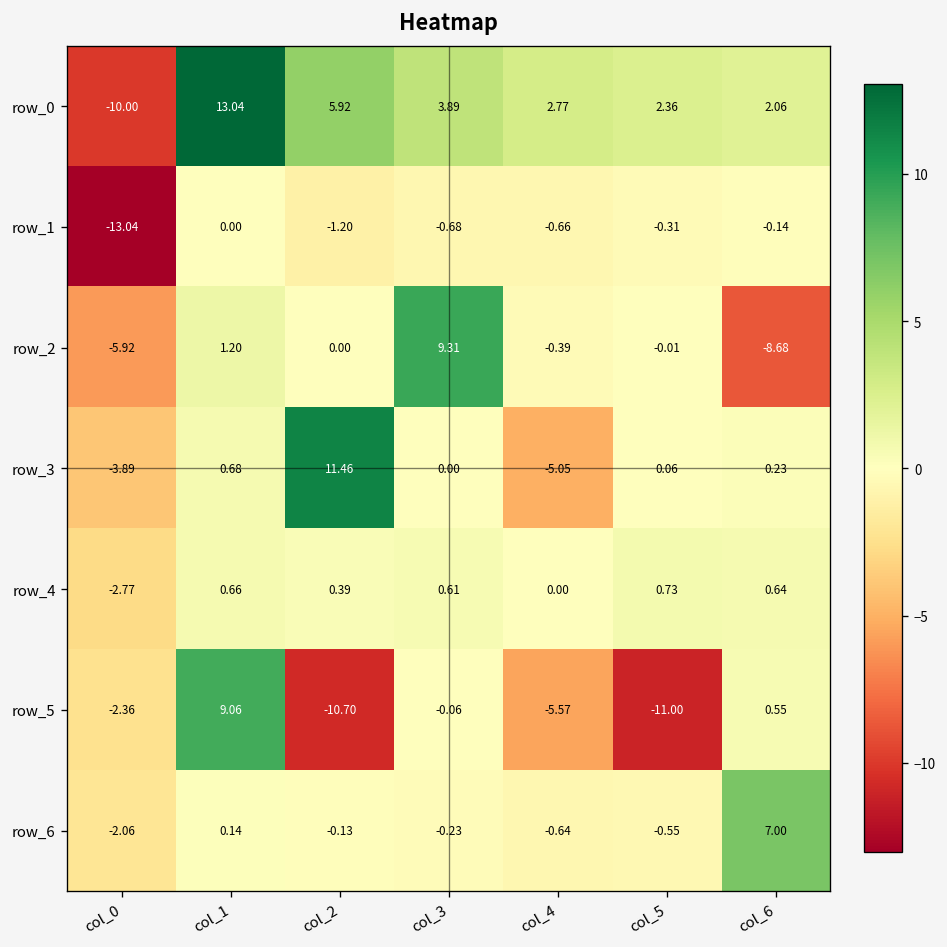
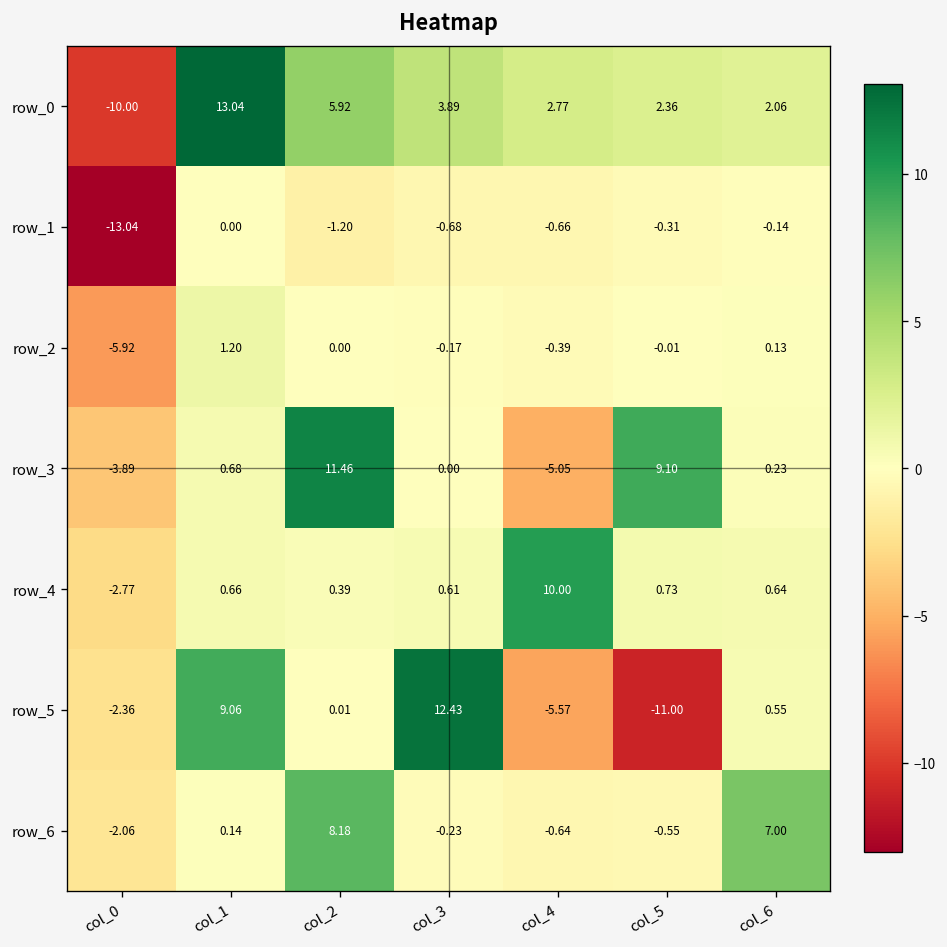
  {
    "row_0": {
      "col_0": -10.00,
      "col_1": 13.04,
      "col_2": 5.92,
      "col_3": 3.89,
      "col_4": 2.77,
      "col_5": 2.36,
      "col_6": 2.06
    },
    "row_1": {
      "col_0": -13.04,
      "col_1": 0.00,
      "col_2": -1.20,
      "col_3": -0.68,
      "col_4": -0.66,
      "col_5": -0.31,
      "col_6": -0.14
    },
    "row_2": {
      "col_0": -5.92,
      "col_1": 1.20,
      "col_2": 0.00,
-     "col_3": 9.31,
+     "col_3": -0.17,
      "col_4": -0.39,
      "col_5": -0.01,
-     "col_6": -8.68
+     "col_6": 0.13
    },
    "row_3": {
      "col_0": -3.89,
      "col_1": 0.68,
      "col_2": 11.46,
      "col_3": 0.00,
      "col_4": -5.05,
-     "col_5": 0.06,
+     "col_5": 9.10,
      "col_6": 0.23
    },
    "row_4": {
      "col_0": -2.77,
      "col_1": 0.66,
      "col_2": 0.39,
      "col_3": 0.61,
-     "col_4": 0.00,
+     "col_4": 10.00,
      "col_5": 0.73,
      "col_6": 0.64
    },
    "row_5": {
      "col_0": -2.36,
      "col_1": 9.06,
-     "col_2": -10.70,
-     "col_3": -0.06,
+     "col_2": 0.01,
+     "col_3": 12.43,
      "col_4": -5.57,
      "col_5": -11.00,
      "col_6": 0.55
    },
    "row_6": {
      "col_0": -2.06,
      "col_1": 0.14,
-     "col_2": -0.13,
+     "col_2": 8.18,
      "col_3": -0.23,
      "col_4": -0.64,
      "col_5": -0.55,
      "col_6": 7.00
    }
  }
